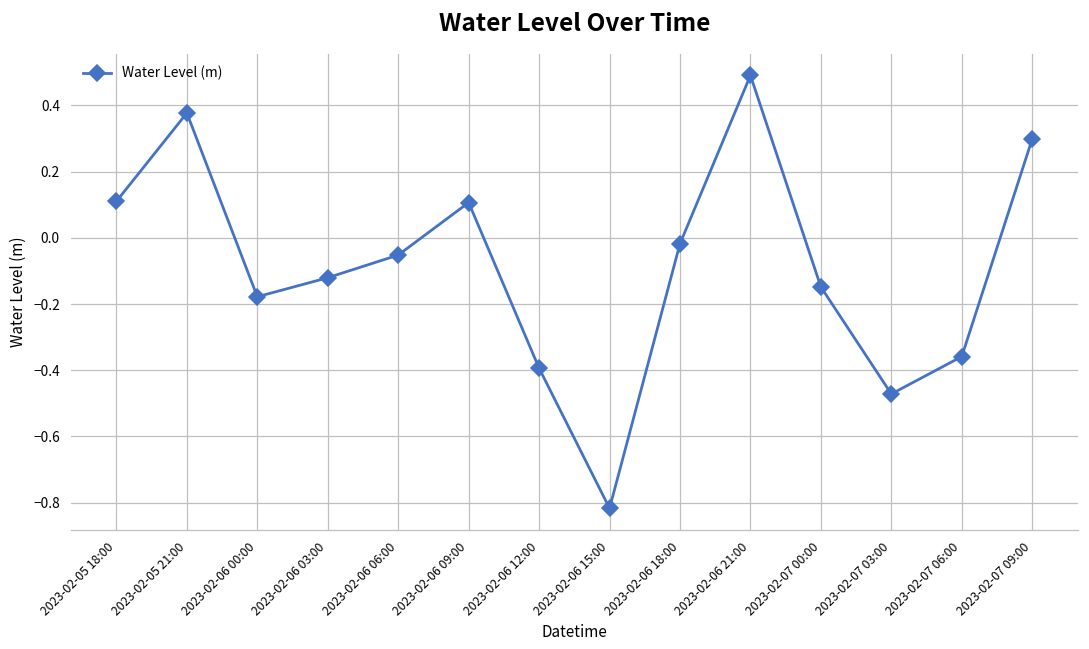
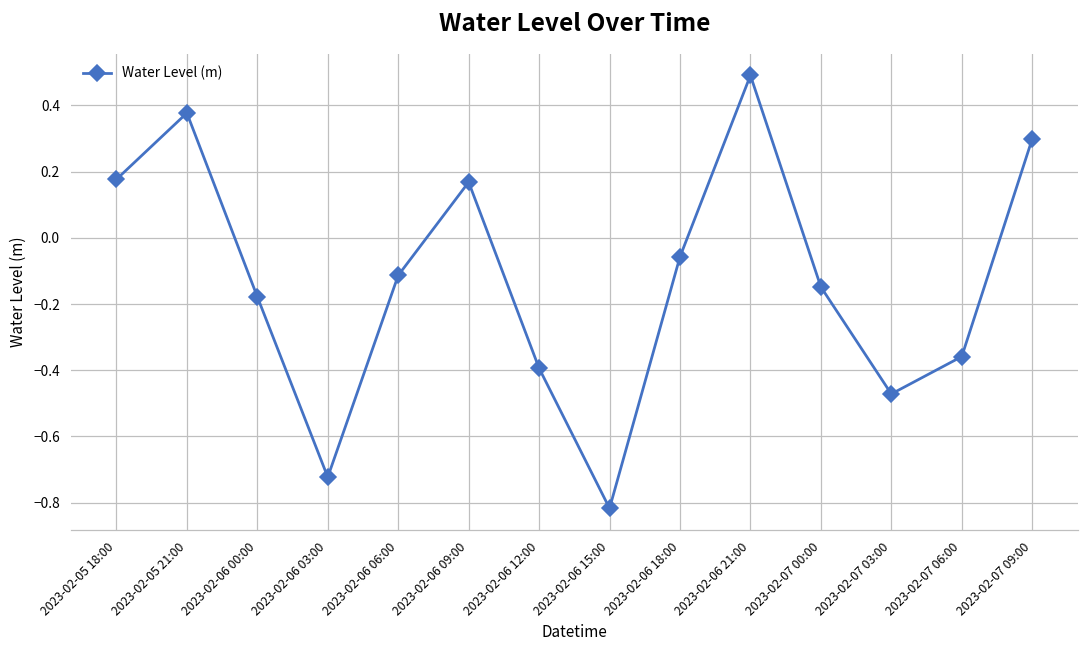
  {
-   "2023-02-05 18:00": 0.11,
+   "2023-02-05 18:00": 0.18,
    "2023-02-05 21:00": 0.38,
    "2023-02-06 00:00": -0.18,
-   "2023-02-06 03:00": -0.12,
-   "2023-02-06 06:00": -0.05,
-   "2023-02-06 09:00": 0.11,
+   "2023-02-06 03:00": -0.72,
+   "2023-02-06 06:00": -0.11,
+   "2023-02-06 09:00": 0.17,
    "2023-02-06 12:00": -0.39,
    "2023-02-06 15:00": -0.82,
-   "2023-02-06 18:00": -0.02,
+   "2023-02-06 18:00": -0.06,
    "2023-02-06 21:00": 0.49,
    "2023-02-07 00:00": -0.15,
    "2023-02-07 03:00": -0.47,
    "2023-02-07 06:00": -0.36,
    "2023-02-07 09:00": 0.30
  }
